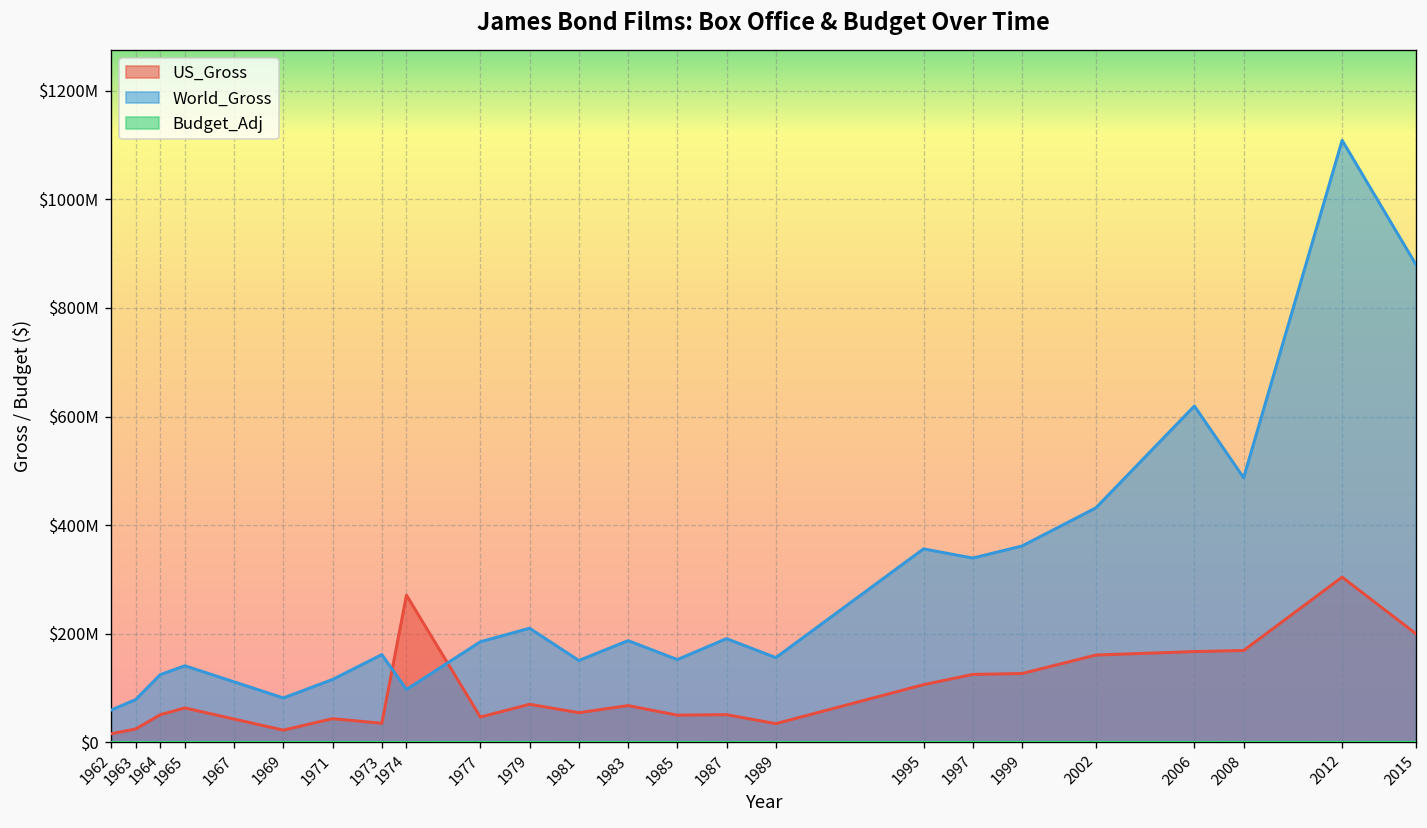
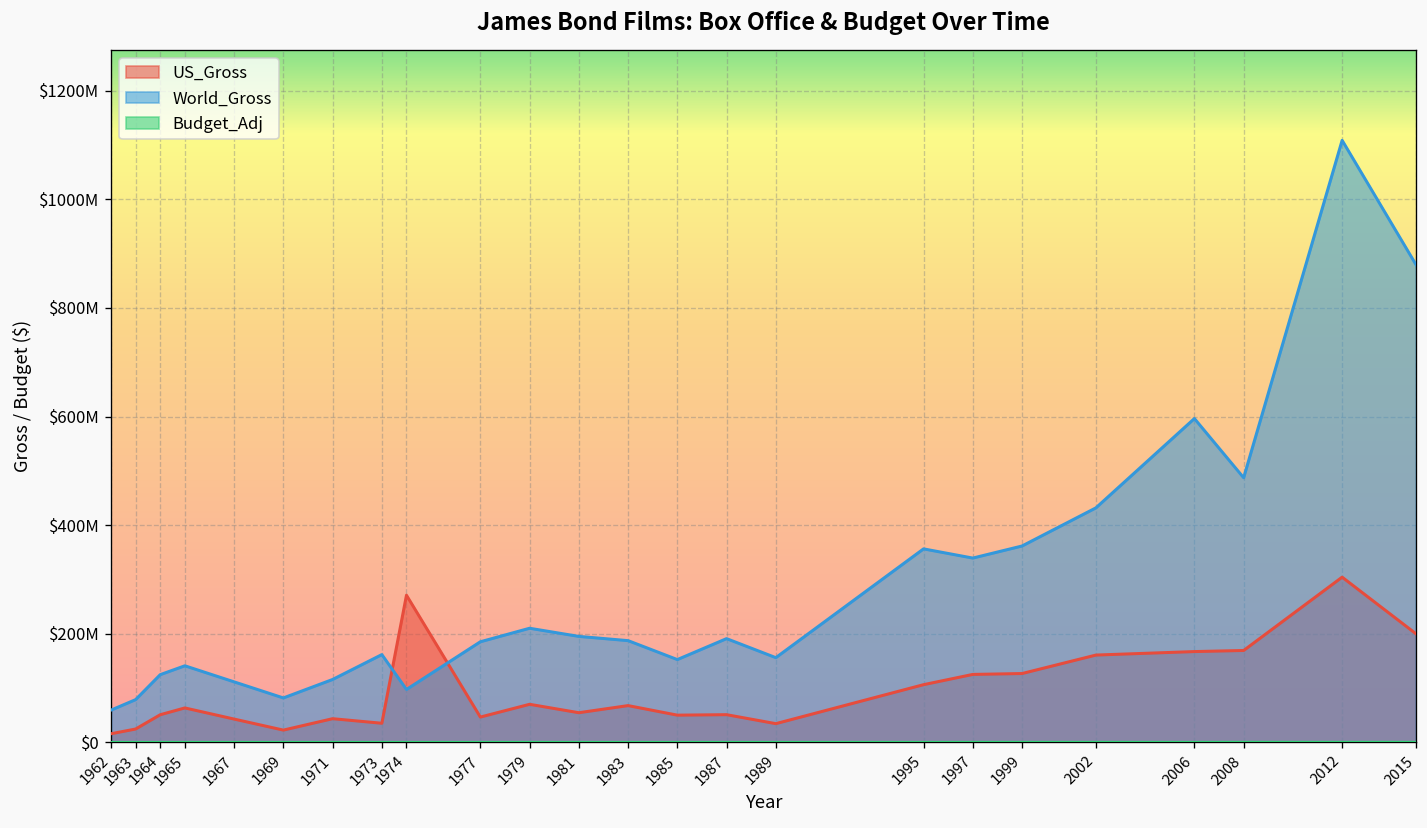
  {
    "US_Gross": {
      "1962": "$20000000",
      "1963": "$20000000",
      "1964": "$50000000",
      "1965": "$60000000",
      "1967": "$40000000",
      "1969": "$20000000",
      "1971": "$40000000",
      "1973": "$40000000",
      "1974": "$270000000",
      "1977": "$50000000",
      "1979": "$70000000",
      "1981": "$50000000",
      "1983": "$70000000",
      "1985": "$50000000",
      "1987": "$50000000",
      "1989": "$30000000",
      "1995": "$110000000",
      "1997": "$130000000",
      "1999": "$130000000",
      "2002": "$160000000",
      "2006": "$170000000",
      "2008": "$170000000",
      "2012": "$300000000",
      "2015": "$200000000"
    },
    "World_Gross": {
      "1962": "$60000000",
      "1963": "$80000000",
      "1964": "$120000000",
      "1965": "$140000000",
      "1967": "$110000000",
      "1969": "$80000000",
      "1971": "$120000000",
      "1973": "$160000000",
      "1974": "$100000000",
      "1977": "$190000000",
      "1979": "$210000000",
-     "1981": "$150000000",
+     "1981": "$200000000",
      "1983": "$190000000",
      "1985": "$150000000",
      "1987": "$190000000",
      "1989": "$160000000",
      "1995": "$360000000",
      "1997": "$340000000",
      "1999": "$360000000",
      "2002": "$430000000",
-     "2006": "$620000000",
+     "2006": "$600000000",
      "2008": "$490000000",
      "2012": "$1110000000",
      "2015": "$880000000"
    },
    "Budget_Adj": {
      "1962": "$0",
      "1963": "$0",
      "1964": "$0",
      "1965": "$0",
      "1967": "$0",
      "1969": "$0",
      "1971": "$0",
      "1973": "$0",
      "1974": "$0",
      "1977": "$0",
      "1979": "$0",
      "1981": "$0",
      "1983": "$0",
      "1985": "$0",
      "1987": "$0",
      "1989": "$0",
      "1995": "$0",
      "1997": "$0",
      "1999": "$0",
      "2002": "$0",
      "2006": "$0",
      "2008": "$0",
      "2012": "$0",
      "2015": "$0"
    }
  }
